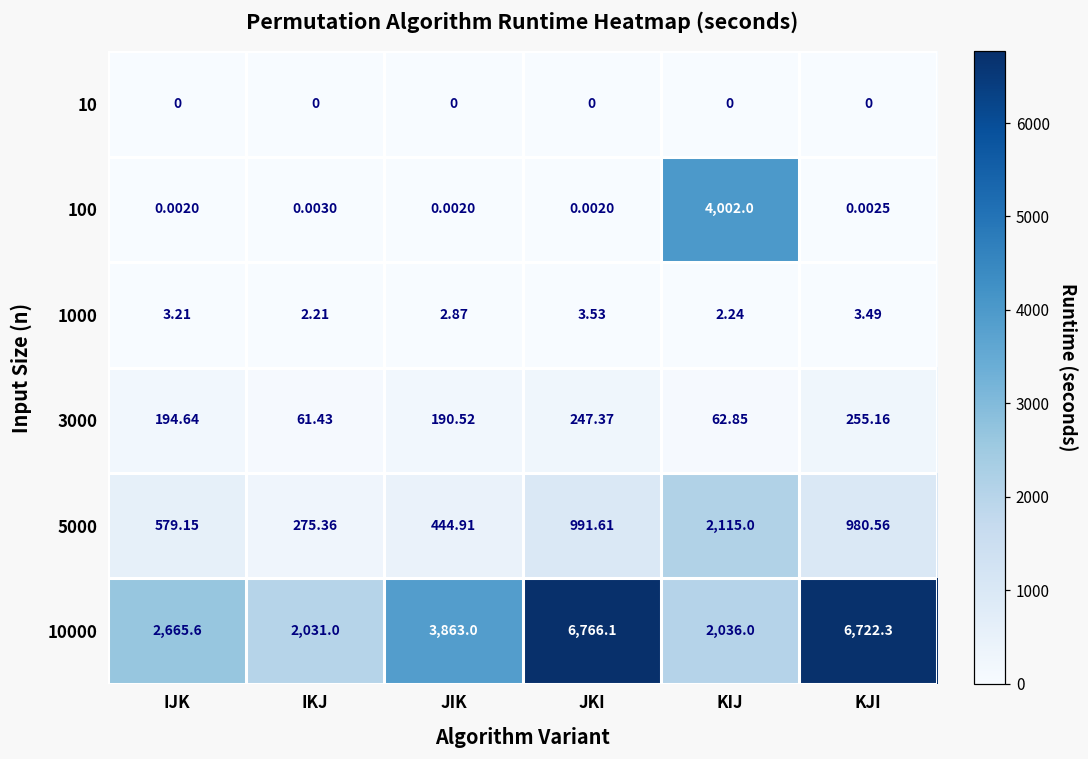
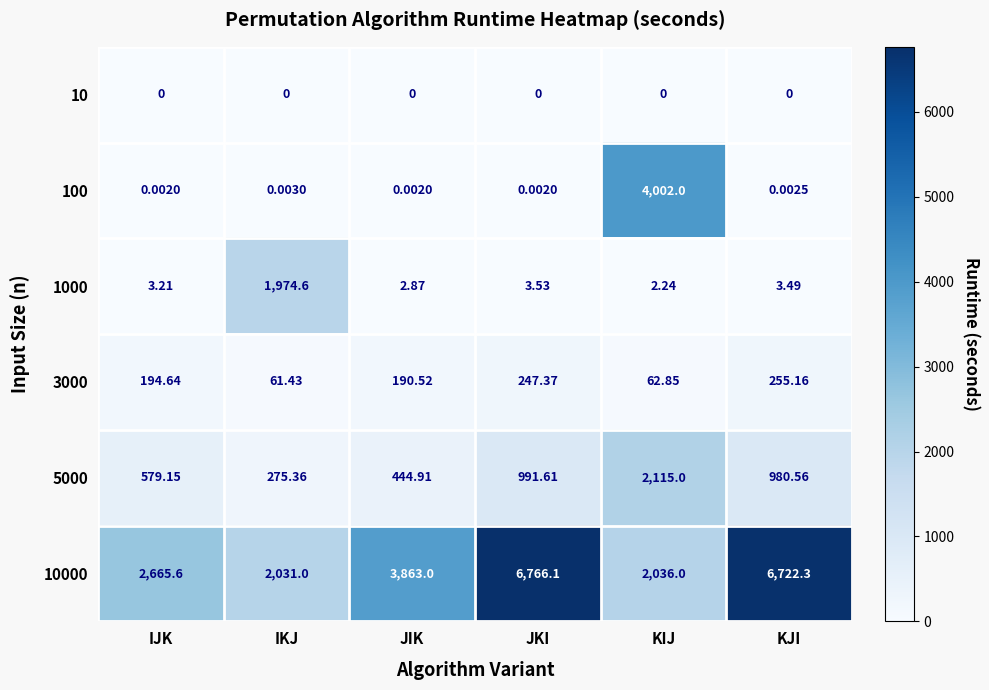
  {
    "10": {
      "IJK": "0",
      "IKJ": "0",
      "JIK": "0",
      "JKI": "0",
      "KIJ": "0",
      "KJI": "0"
    },
    "100": {
      "IJK": "0.0020",
      "IKJ": "0.0030",
      "JIK": "0.0020",
      "JKI": "0.0020",
      "KIJ": "4,002.0",
      "KJI": "0.0025"
    },
    "1000": {
      "IJK": "3.21",
-     "IKJ": "2.21",
+     "IKJ": "1,974.6",
      "JIK": "2.87",
      "JKI": "3.53",
      "KIJ": "2.24",
      "KJI": "3.49"
    },
    "3000": {
      "IJK": "194.64",
      "IKJ": "61.43",
      "JIK": "190.52",
      "JKI": "247.37",
      "KIJ": "62.85",
      "KJI": "255.16"
    },
    "5000": {
      "IJK": "579.15",
      "IKJ": "275.36",
      "JIK": "444.91",
      "JKI": "991.61",
      "KIJ": "2,115.0",
      "KJI": "980.56"
    },
    "10000": {
      "IJK": "2,665.6",
      "IKJ": "2,031.0",
      "JIK": "3,863.0",
      "JKI": "6,766.1",
      "KIJ": "2,036.0",
      "KJI": "6,722.3"
    }
  }
